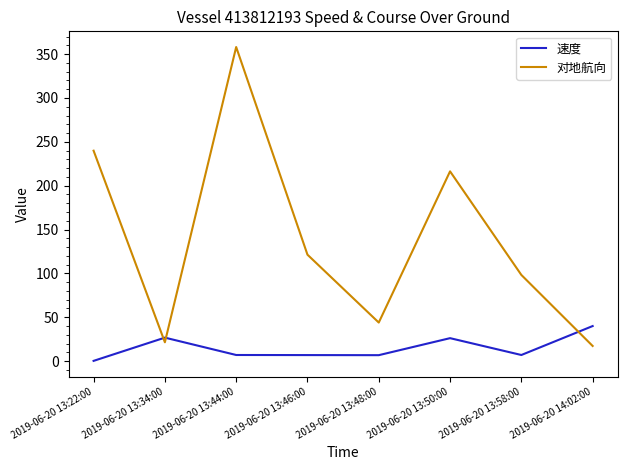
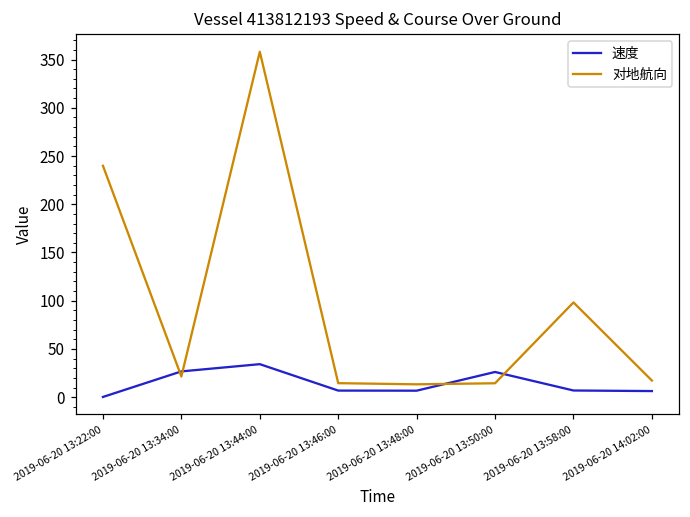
  {
    "速度": {
      "2019-06-20 13:22:00": 0,
      "2019-06-20 13:34:00": 30,
-     "2019-06-20 13:44:00": 10,
+     "2019-06-20 13:44:00": 30,
      "2019-06-20 13:46:00": 10,
      "2019-06-20 13:48:00": 10,
      "2019-06-20 13:50:00": 30,
      "2019-06-20 13:58:00": 10,
-     "2019-06-20 14:02:00": 40
+     "2019-06-20 14:02:00": 10
    },
    "对地航向": {
      "2019-06-20 13:22:00": 240,
      "2019-06-20 13:34:00": 20,
      "2019-06-20 13:44:00": 360,
-     "2019-06-20 13:46:00": 120,
-     "2019-06-20 13:48:00": 40,
-     "2019-06-20 13:50:00": 220,
+     "2019-06-20 13:46:00": 10,
+     "2019-06-20 13:48:00": 10,
+     "2019-06-20 13:50:00": 10,
      "2019-06-20 13:58:00": 100,
      "2019-06-20 14:02:00": 20
    }
  }
